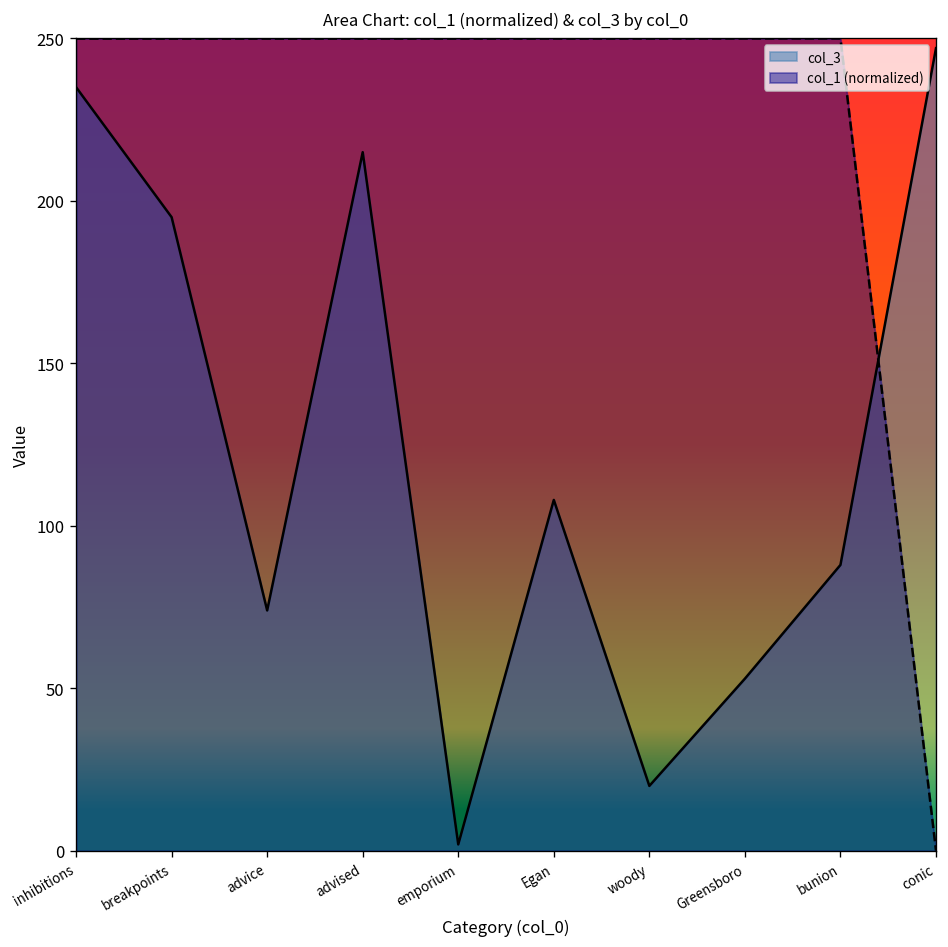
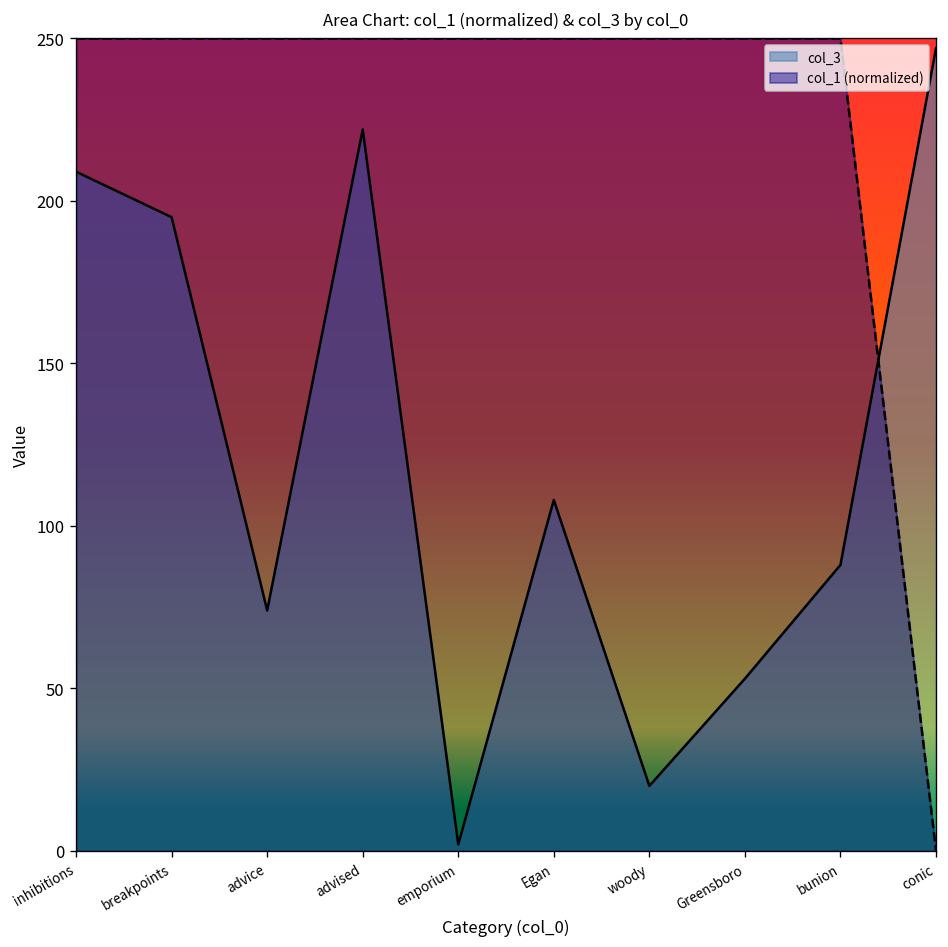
  {
    "col_3": {
-     "inhibitions": 235,
+     "inhibitions": 209,
      "breakpoints": 195,
      "advice": 74,
-     "advised": 215,
+     "advised": 222,
      "emporium": 2,
      "Egan": 108,
      "woody": 20,
      "Greensboro": 53,
      "bunion": 88,
      "conic": 247
    },
    "col_1 (normalized)": {
      "inhibitions": 250,
      "breakpoints": 250,
      "advice": 250,
      "advised": 250,
      "emporium": 250,
      "Egan": 250,
      "woody": 250,
      "Greensboro": 250,
      "bunion": 250,
      "conic": 0
    }
  }
